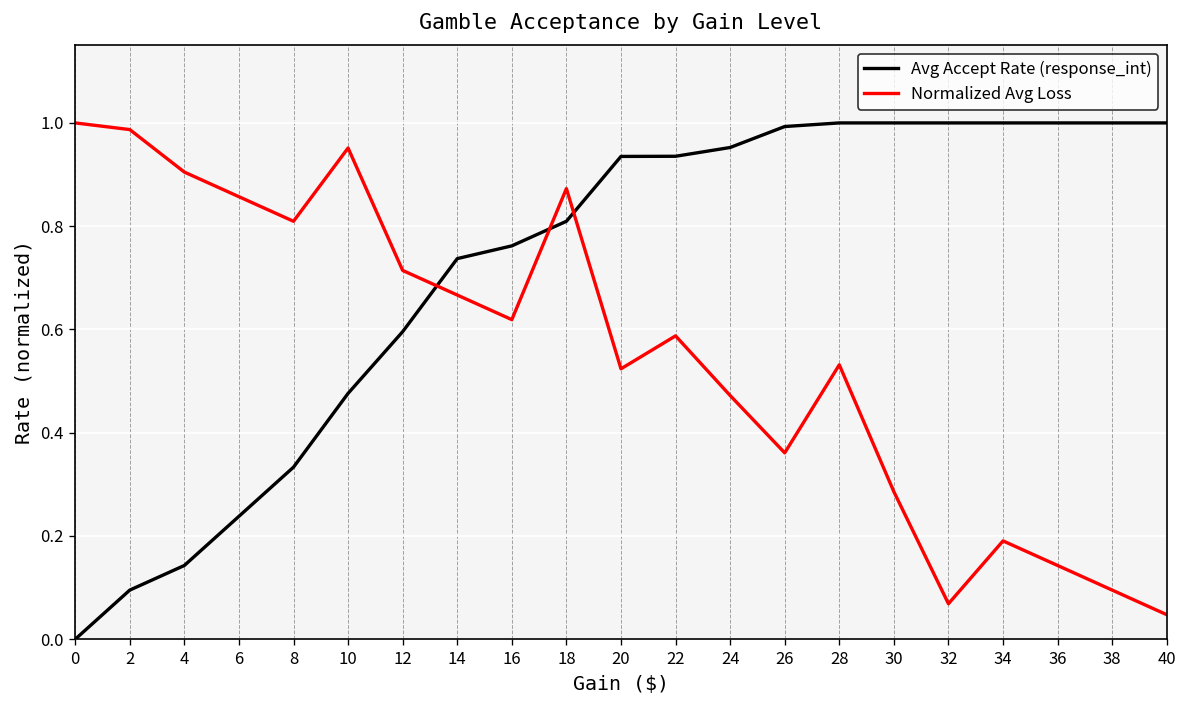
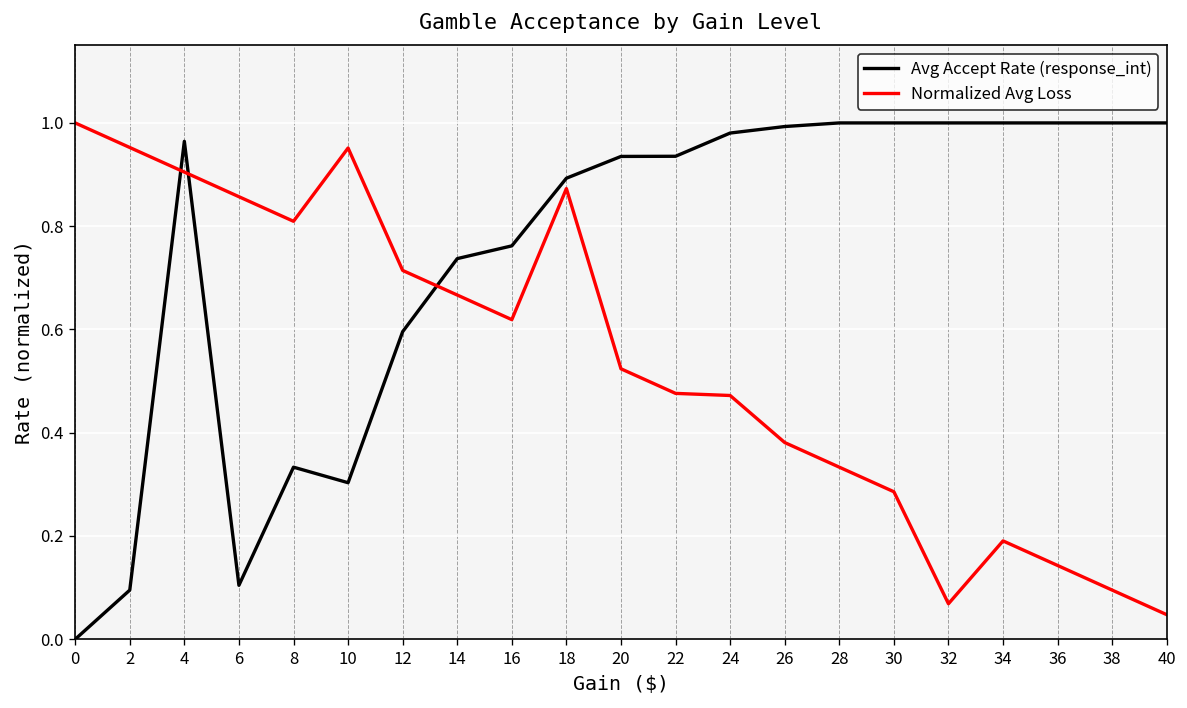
  {
    "Avg Accept Rate (response_int)": {
      "0": 0.00,
      "2": 0.10,
-     "4": 0.14,
-     "6": 0.24,
+     "4": 0.96,
+     "6": 0.10,
      "8": 0.33,
-     "10": 0.48,
+     "10": 0.30,
      "12": 0.60,
      "14": 0.74,
      "16": 0.76,
-     "18": 0.81,
+     "18": 0.89,
      "20": 0.94,
      "22": 0.94,
-     "24": 0.95,
+     "24": 0.98,
      "26": 0.99,
      "28": 1.00,
      "30": 1.00,
      "32": 1.00,
      "34": 1.00,
      "36": 1.00,
      "38": 1.00,
      "40": 1.00
    },
    "Normalized Avg Loss": {
      "0": 1.00,
-     "2": 0.99,
+     "2": 0.95,
      "4": 0.90,
      "6": 0.86,
      "8": 0.81,
      "10": 0.95,
      "12": 0.71,
      "14": 0.67,
      "16": 0.62,
      "18": 0.87,
      "20": 0.52,
-     "22": 0.59,
+     "22": 0.48,
      "24": 0.47,
-     "26": 0.36,
-     "28": 0.53,
+     "26": 0.38,
+     "28": 0.33,
      "30": 0.29,
      "32": 0.07,
      "34": 0.19,
      "36": 0.14,
      "38": 0.10,
      "40": 0.05
    }
  }
